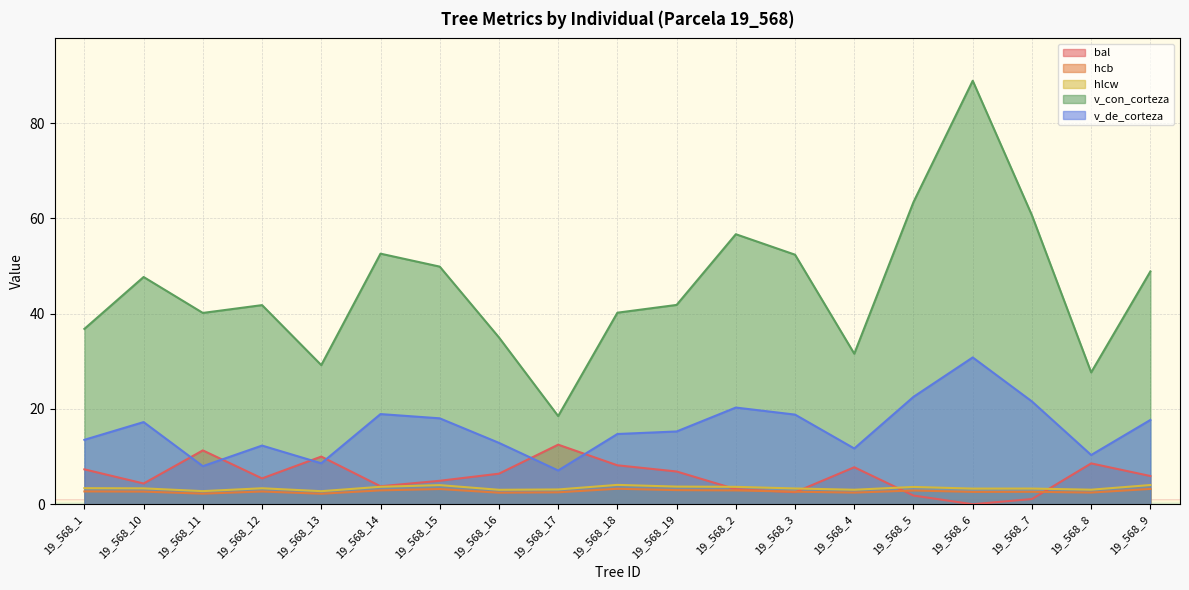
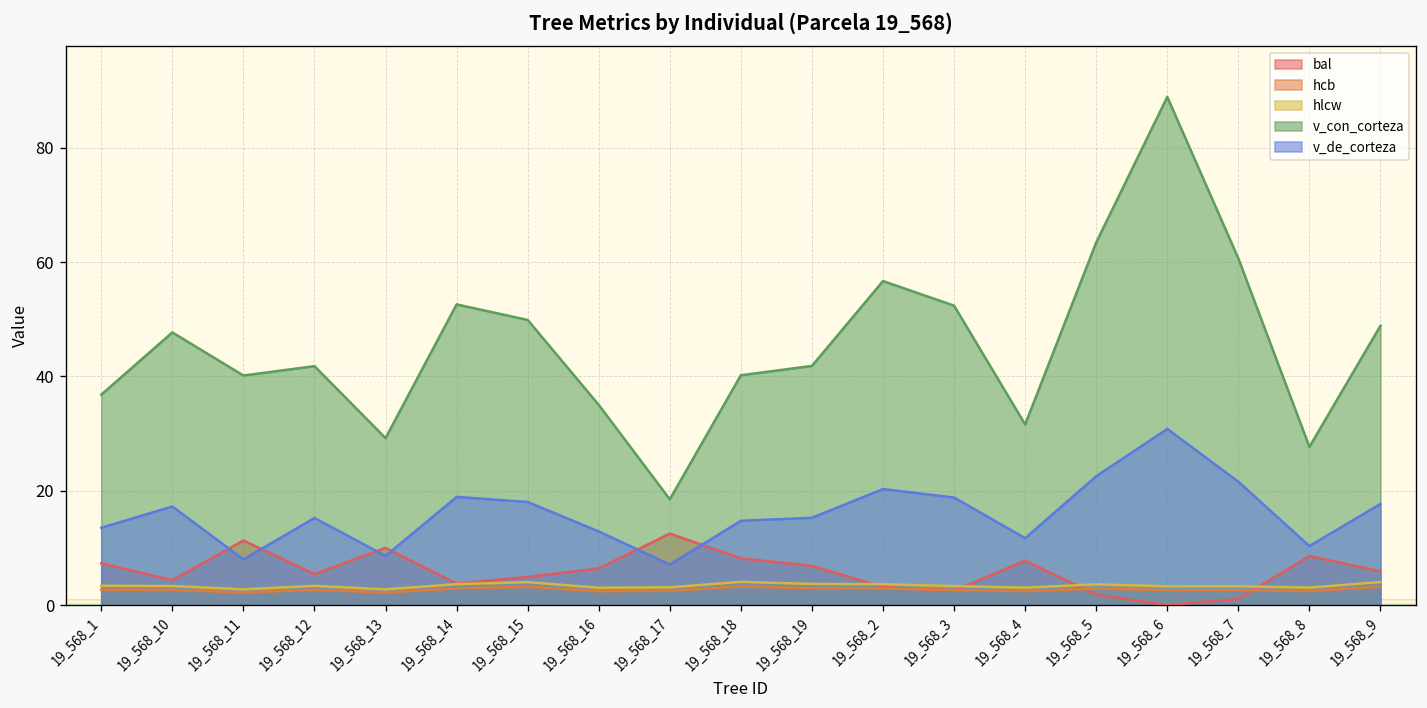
  {
    "v_con_corteza": {
      "19_568_1": 37,
      "19_568_10": 48,
      "19_568_11": 40,
      "19_568_12": 42,
      "19_568_13": 29,
      "19_568_14": 53,
      "19_568_15": 50,
      "19_568_16": 35,
      "19_568_17": 19,
      "19_568_18": 40,
      "19_568_19": 42,
      "19_568_2": 57,
      "19_568_3": 52,
      "19_568_4": 32,
      "19_568_5": 63,
      "19_568_6": 89,
      "19_568_7": 61,
      "19_568_8": 28,
      "19_568_9": 49
    },
    "v_de_corteza": {
      "19_568_1": 14,
      "19_568_10": 17,
      "19_568_11": 8,
-     "19_568_12": 12,
+     "19_568_12": 15,
      "19_568_13": 9,
      "19_568_14": 19,
      "19_568_15": 18,
      "19_568_16": 13,
      "19_568_17": 7,
      "19_568_18": 15,
      "19_568_19": 15,
      "19_568_2": 20,
      "19_568_3": 19,
      "19_568_4": 12,
      "19_568_5": 23,
      "19_568_6": 31,
      "19_568_7": 22,
      "19_568_8": 10,
      "19_568_9": 18
    }
  }
